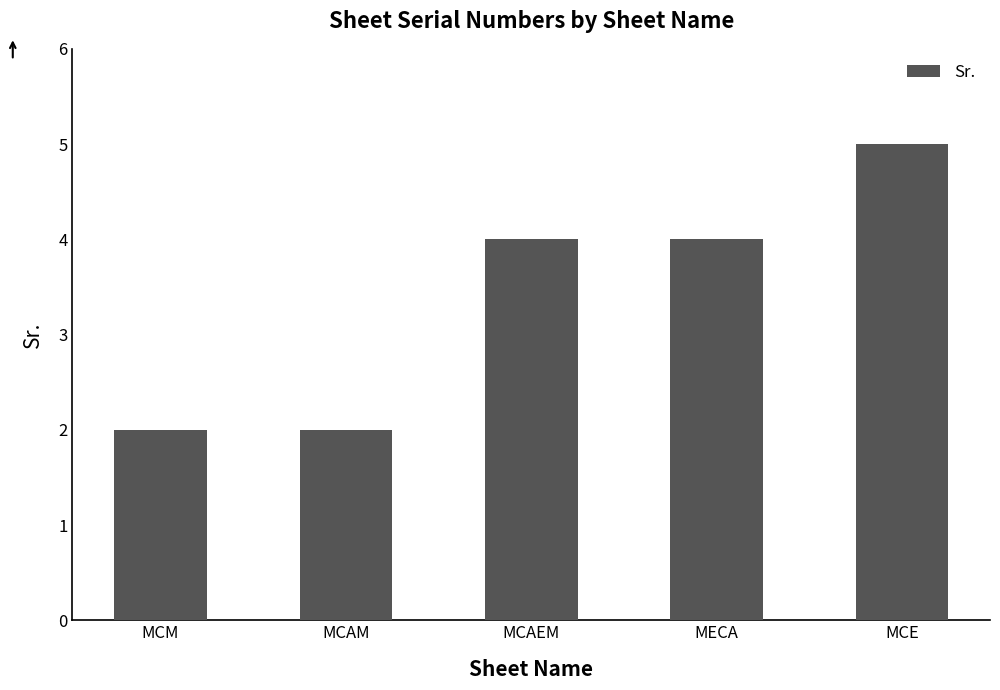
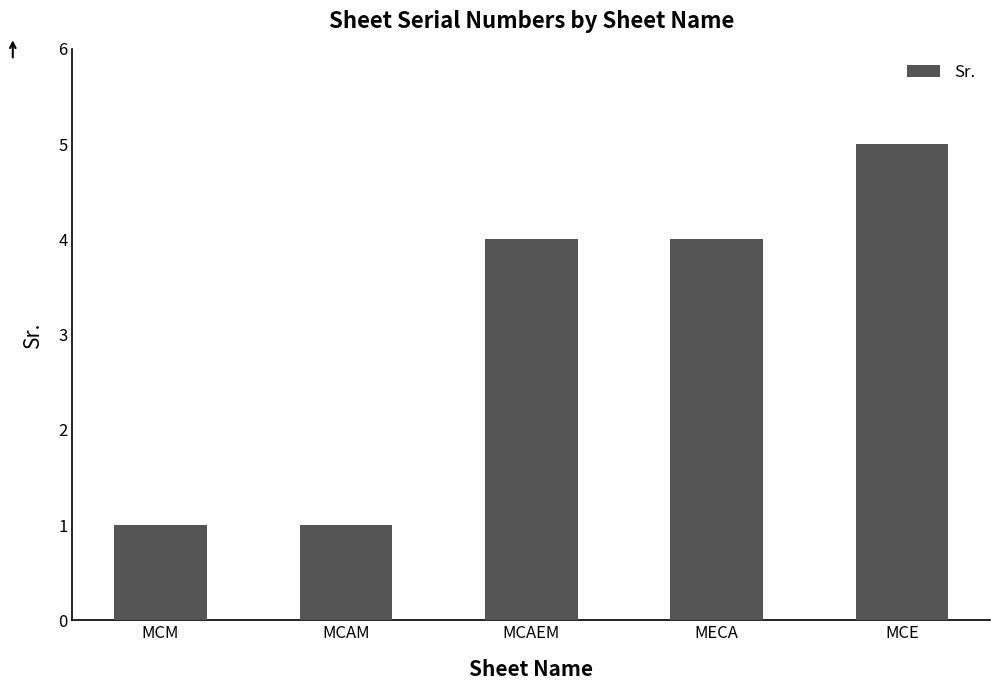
  {
-   "MCM": 2,
-   "MCAM": 2,
+   "MCM": 1,
+   "MCAM": 1,
    "MCAEM": 4,
    "MECA": 4,
    "MCE": 5
  }
